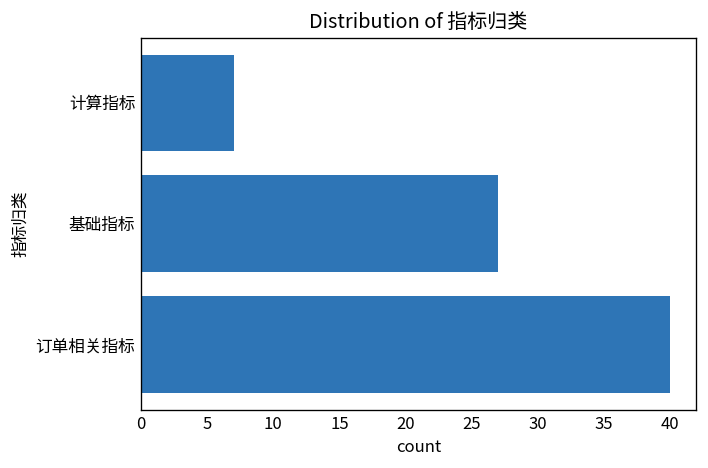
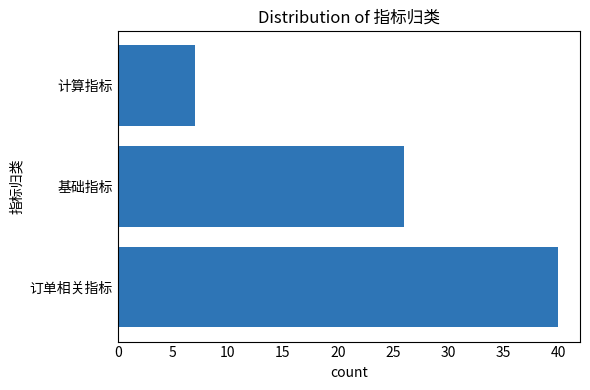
  {
    "计算指标": 7,
-   "基础指标": 27,
+   "基础指标": 26,
    "订单相关指标": 40
  }
